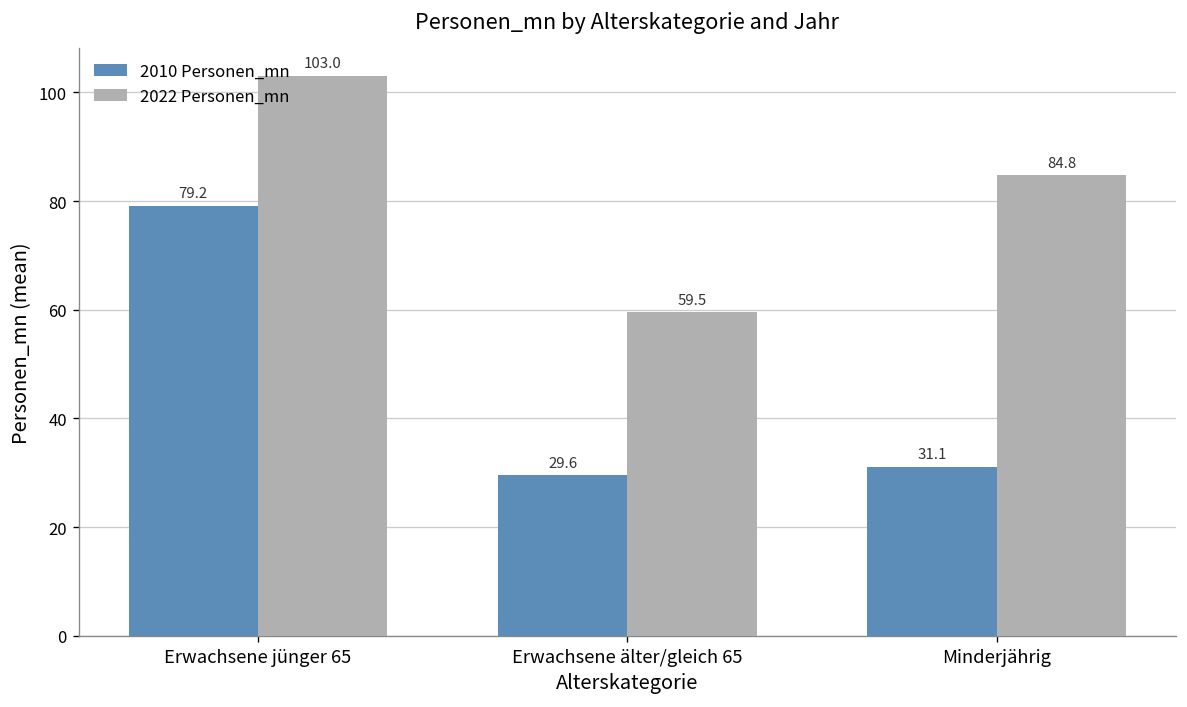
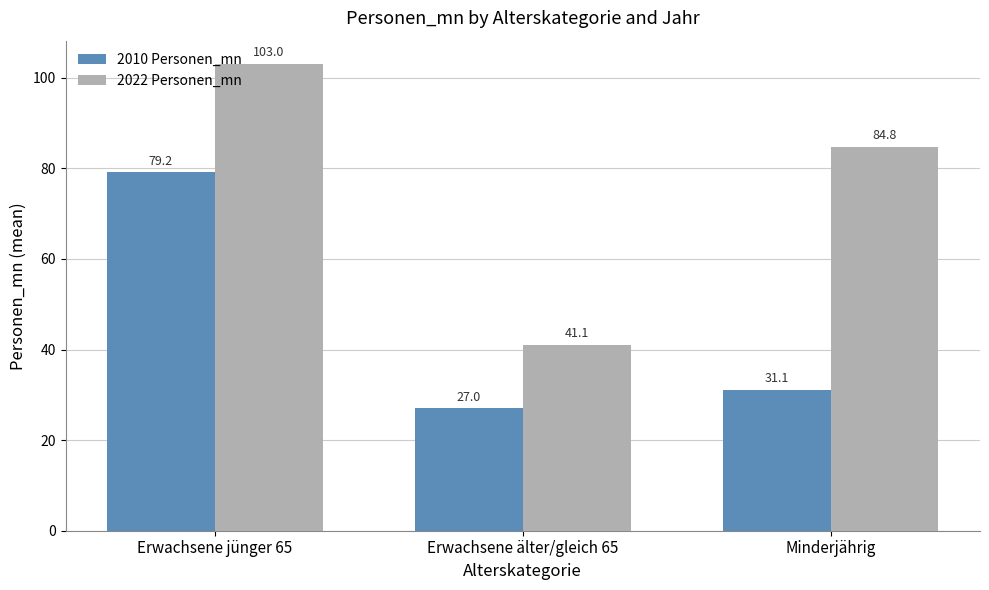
  {
    "2010 Personen_mn": {
      "Erwachsene jünger 65": 79.2,
-     "Erwachsene älter/gleich 65": 29.6,
+     "Erwachsene älter/gleich 65": 27.0,
      "Minderjährig": 31.1
    },
    "2022 Personen_mn": {
      "Erwachsene jünger 65": 103.0,
-     "Erwachsene älter/gleich 65": 59.5,
+     "Erwachsene älter/gleich 65": 41.1,
      "Minderjährig": 84.8
    }
  }
